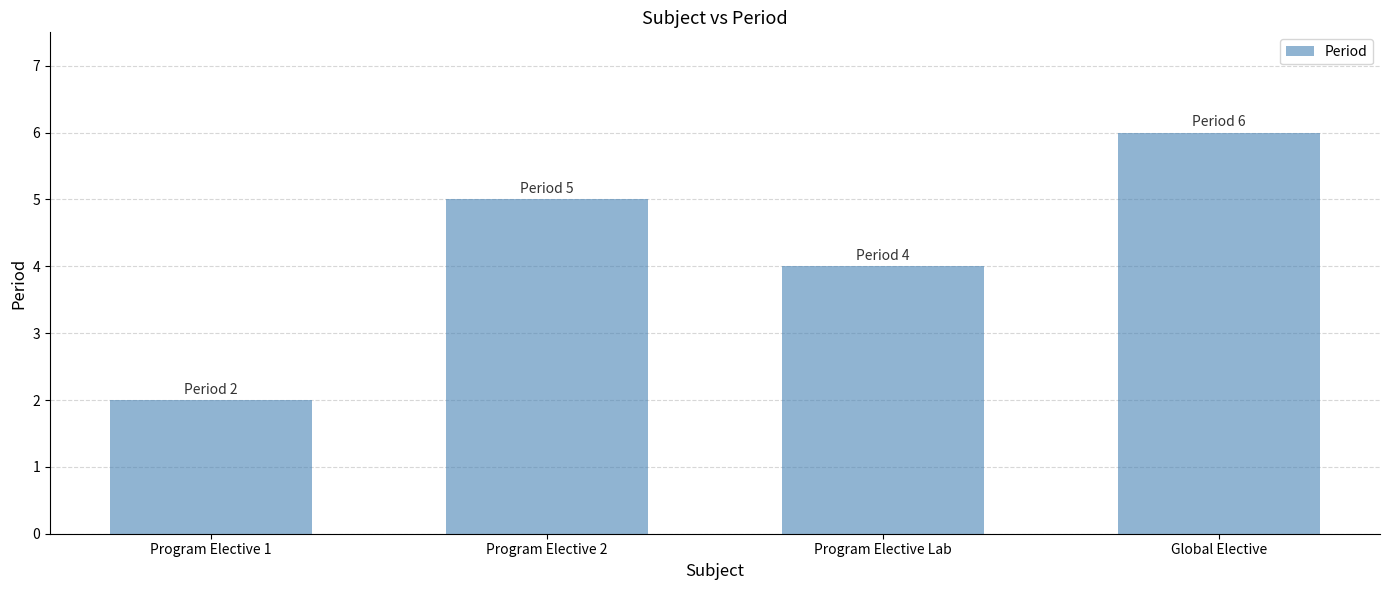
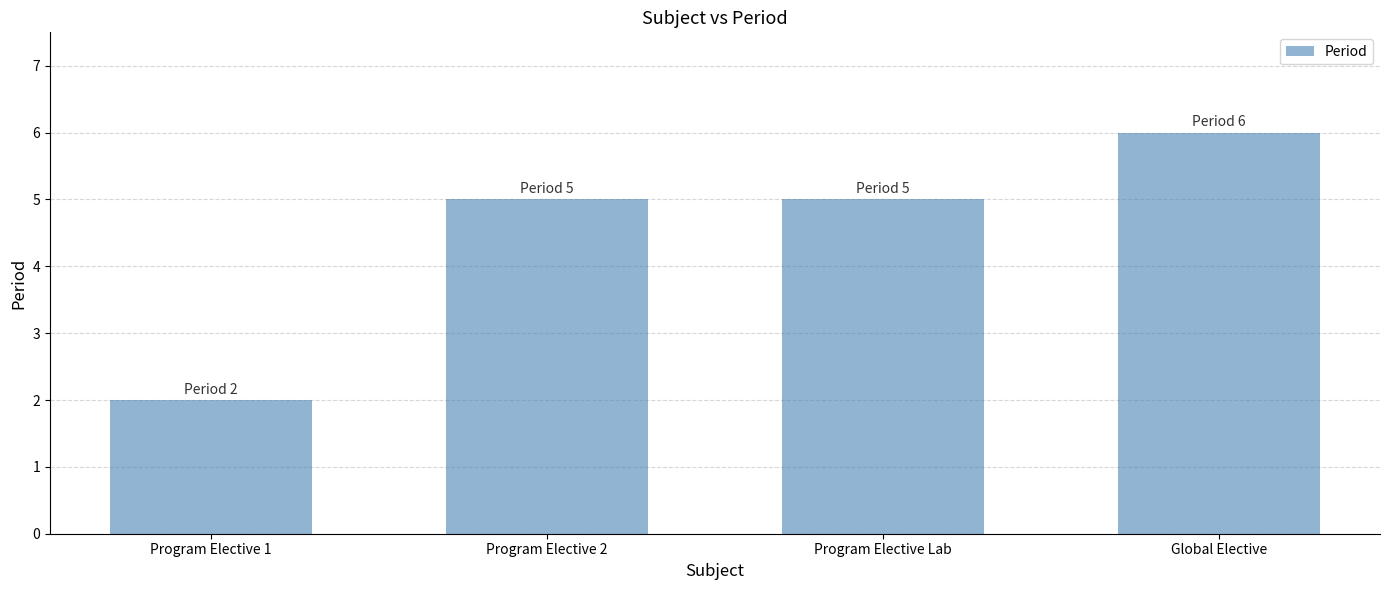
  {
    "Program Elective 1": 2,
    "Program Elective 2": 5,
-   "Program Elective Lab": 4,
+   "Program Elective Lab": 5,
    "Global Elective": 6
  }
